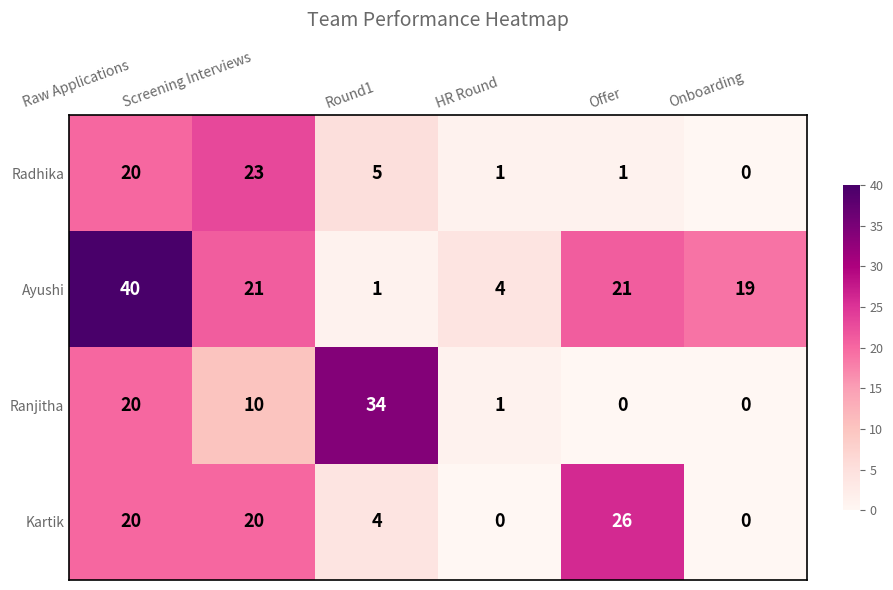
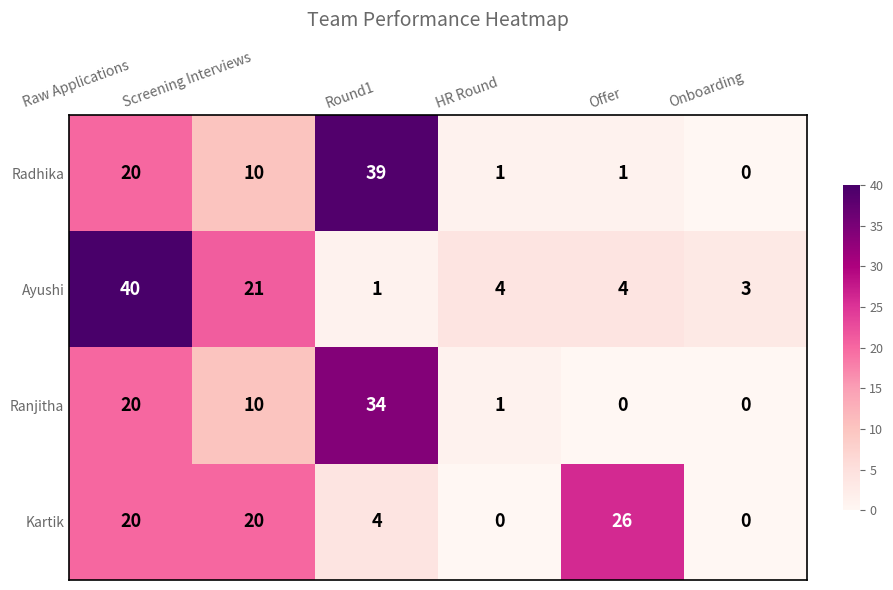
  {
    "Radhika": {
      "Raw Applications": 20,
-     "Screening Interviews": 23,
-     "Round1": 5,
+     "Screening Interviews": 10,
+     "Round1": 39,
      "HR Round": 1,
      "Offer": 1,
      "Onboarding": 0
    },
    "Ayushi": {
      "Raw Applications": 40,
      "Screening Interviews": 21,
      "Round1": 1,
      "HR Round": 4,
-     "Offer": 21,
-     "Onboarding": 19
+     "Offer": 4,
+     "Onboarding": 3
    },
    "Ranjitha": {
      "Raw Applications": 20,
      "Screening Interviews": 10,
      "Round1": 34,
      "HR Round": 1,
      "Offer": 0,
      "Onboarding": 0
    },
    "Kartik": {
      "Raw Applications": 20,
      "Screening Interviews": 20,
      "Round1": 4,
      "HR Round": 0,
      "Offer": 26,
      "Onboarding": 0
    }
  }
